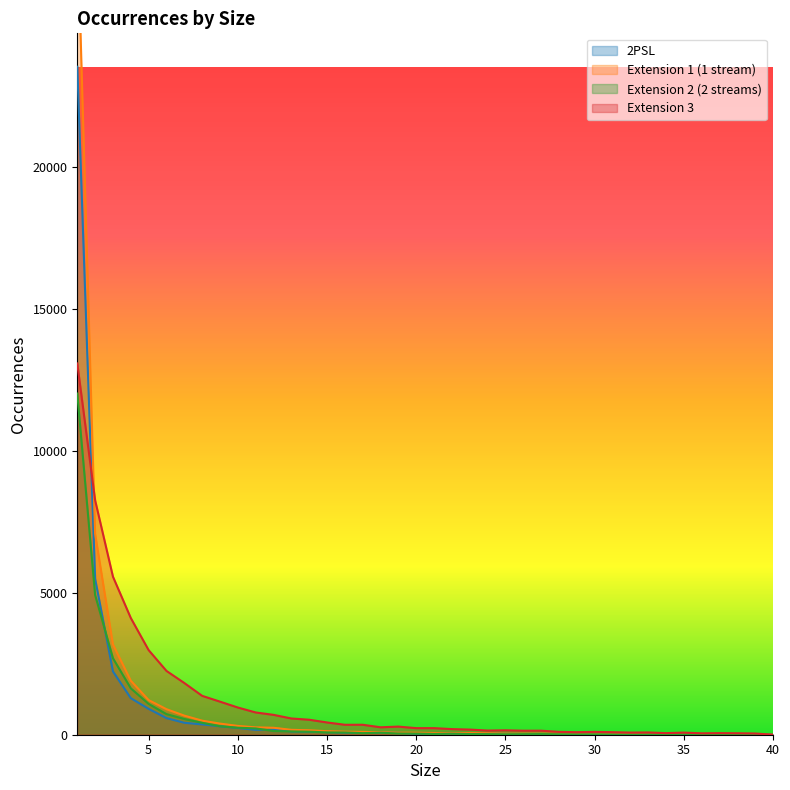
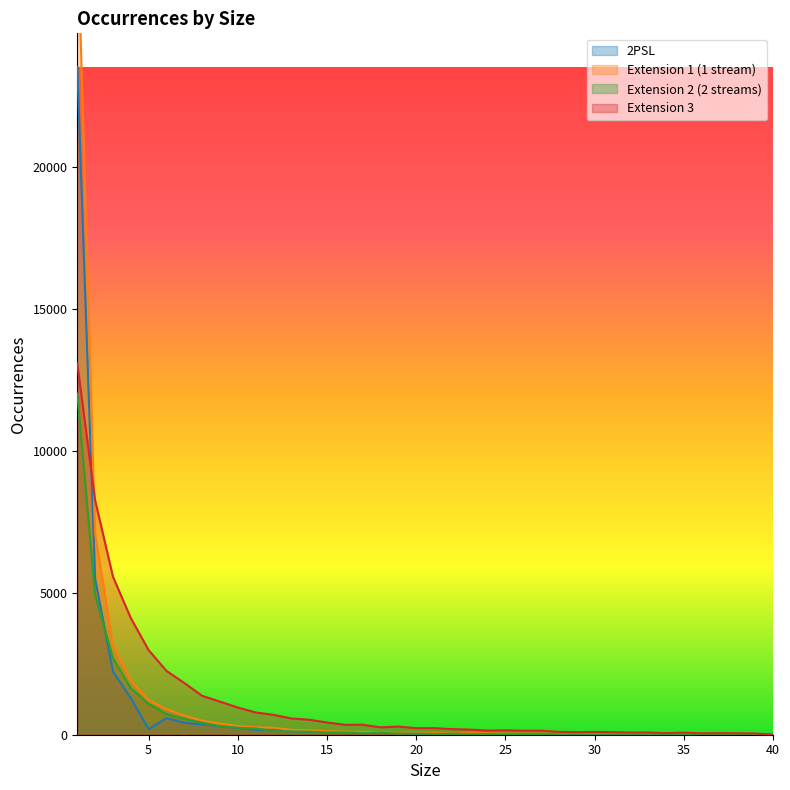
  {
    "2PSL": {
-     "5": 900
+     "5": 200
    },
    "Extension 2 (2 streams)": {
      "5": 1100
    }
  }
